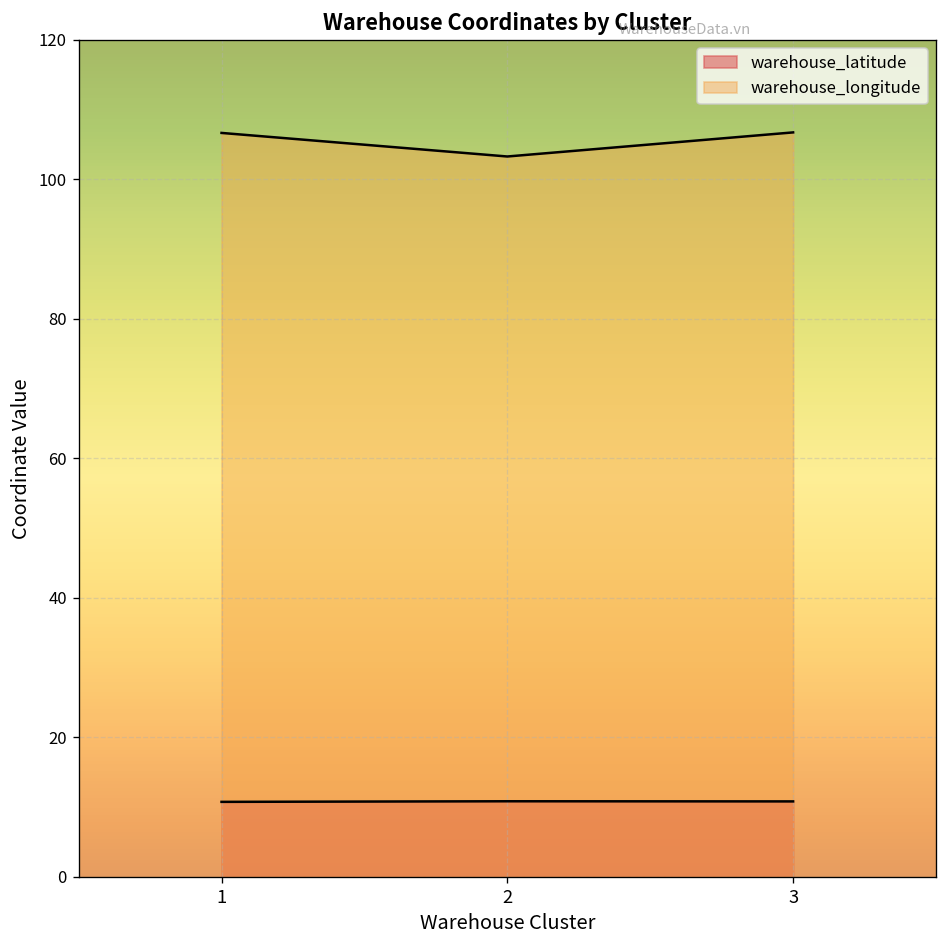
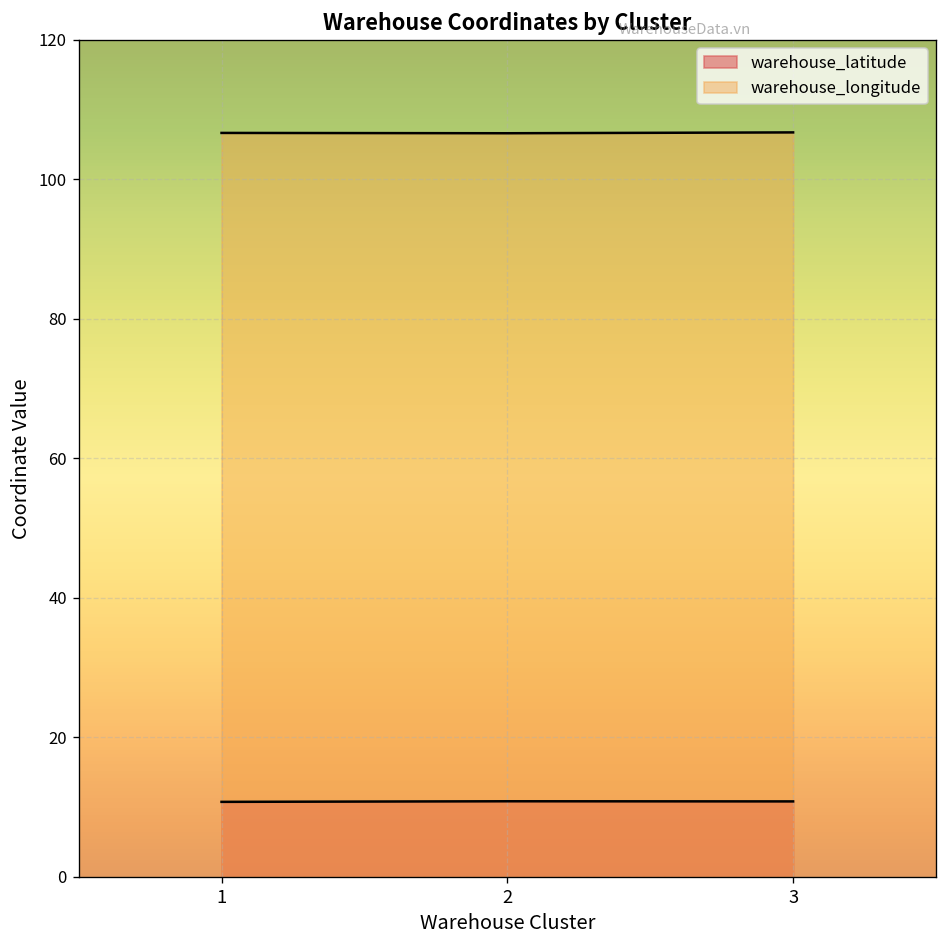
  {
    "warehouse_latitude": {
      "1": 11,
      "2": 11,
      "3": 11
    },
    "warehouse_longitude": {
      "1": 107,
-     "2": 103,
+     "2": 107,
      "3": 107
    }
  }
